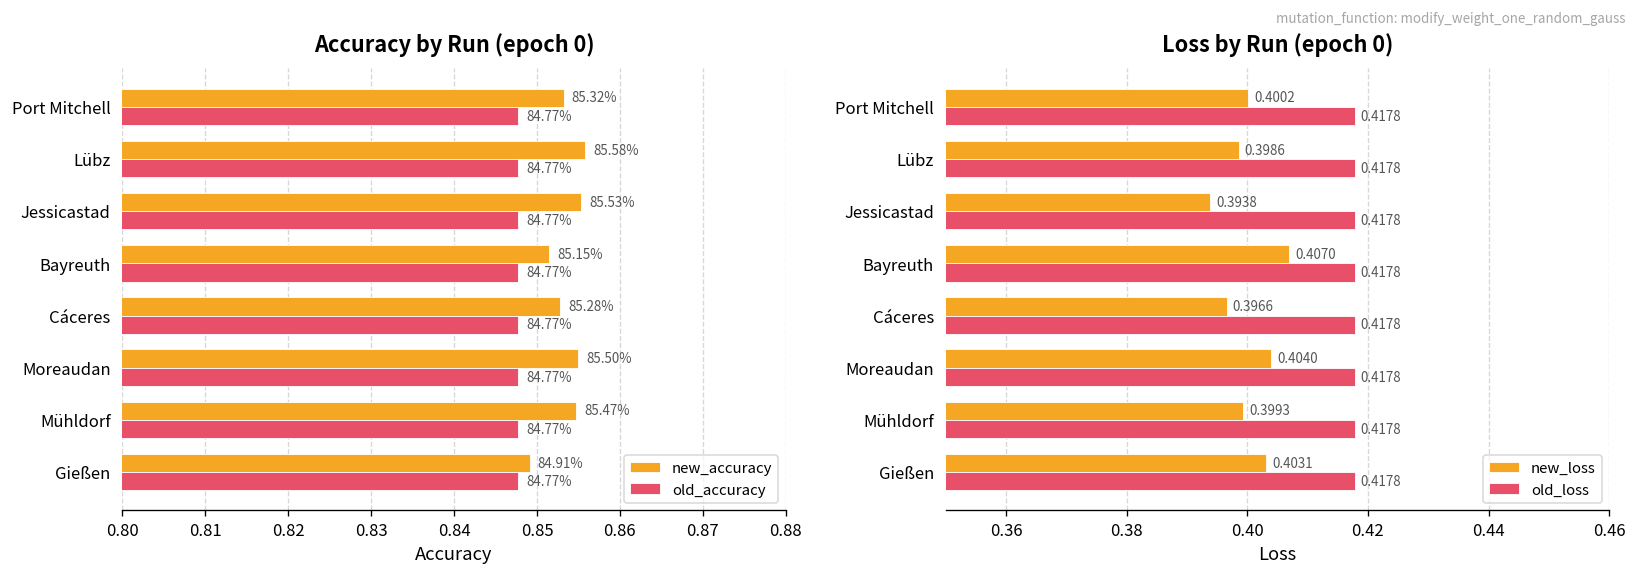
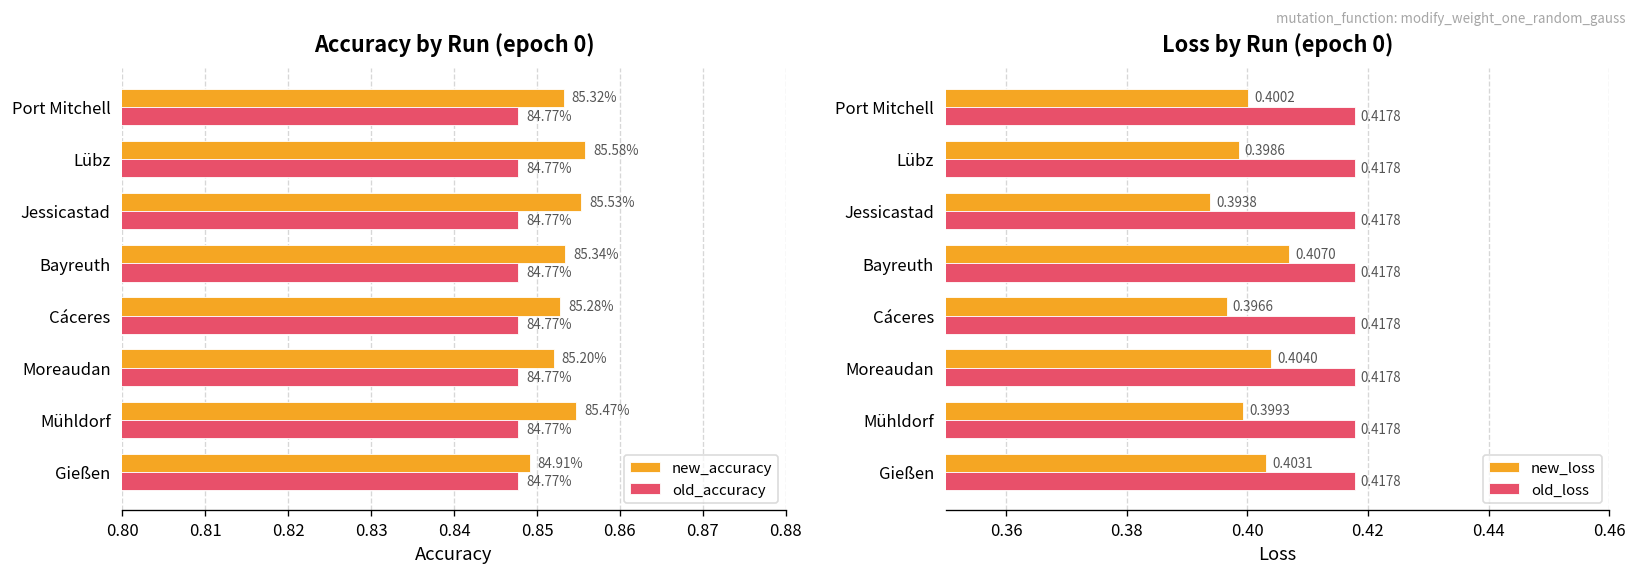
  {
    "Accuracy by Run (epoch 0)": {
      "new_accuracy": {
        "Port Mitchell": "85.32%",
        "Lübz": "85.58%",
        "Jessicastad": "85.53%",
-       "Bayreuth": "85.15%",
+       "Bayreuth": "85.34%",
        "Cáceres": "85.28%",
-       "Moreaudan": "85.50%",
+       "Moreaudan": "85.20%",
        "Mühldorf": "85.47%",
        "Gießen": "84.91%"
      },
      "old_accuracy": {
        "Port Mitchell": "84.77%",
        "Lübz": "84.77%",
        "Jessicastad": "84.77%",
        "Bayreuth": "84.77%",
        "Cáceres": "84.77%",
        "Moreaudan": "84.77%",
        "Mühldorf": "84.77%",
        "Gießen": "84.77%"
      }
    },
    "Loss by Run (epoch 0)": {
      "new_loss": {
        "Port Mitchell": "0.4002",
        "Lübz": "0.3986",
        "Jessicastad": "0.3938",
        "Bayreuth": "0.4070",
        "Cáceres": "0.3966",
        "Moreaudan": "0.4040",
        "Mühldorf": "0.3993",
        "Gießen": "0.4031"
      },
      "old_loss": {
        "Port Mitchell": "0.4178",
        "Lübz": "0.4178",
        "Jessicastad": "0.4178",
        "Bayreuth": "0.4178",
        "Cáceres": "0.4178",
        "Moreaudan": "0.4178",
        "Mühldorf": "0.4178",
        "Gießen": "0.4178"
      }
    }
  }
